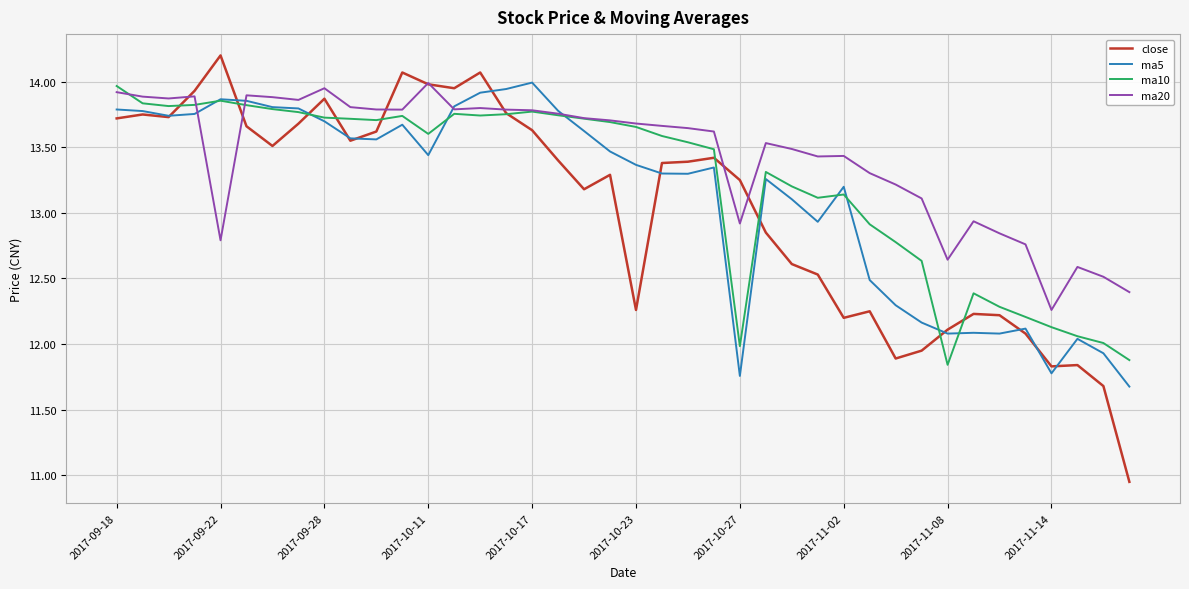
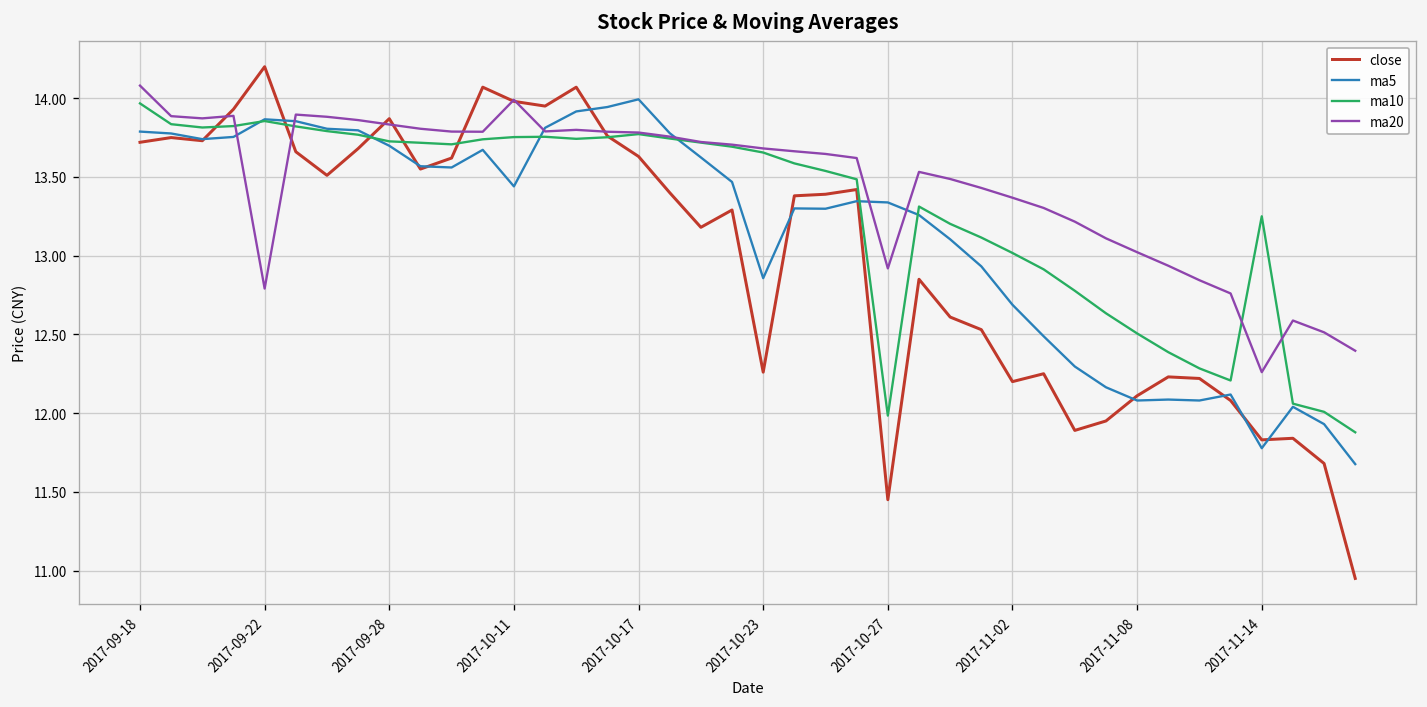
  {
    "close": {
      "2017-09-18": 13.72,
      "2017-09-22": 14.20,
      "2017-09-28": 13.87,
      "2017-10-17": 13.63,
      "2017-10-23": 12.26,
-     "2017-10-27": 13.25,
+     "2017-10-27": 11.45,
      "2017-11-02": 12.20,
      "2017-11-08": 12.11,
      "2017-11-14": 11.83
    },
    "ma5": {
      "2017-09-18": 13.79,
      "2017-09-28": 13.70,
      "2017-10-11": 13.44,
      "2017-10-17": 13.99,
-     "2017-10-23": 13.37,
-     "2017-10-27": 11.76,
-     "2017-11-02": 13.20,
+     "2017-10-23": 12.86,
+     "2017-10-27": 13.34,
+     "2017-11-02": 12.69,
      "2017-11-08": 12.08,
      "2017-11-14": 11.78
    },
    "ma10": {
      "2017-09-18": 13.97,
      "2017-09-28": 13.73,
-     "2017-10-11": 13.60,
+     "2017-10-11": 13.75,
      "2017-10-23": 13.66,
      "2017-10-27": 11.98,
-     "2017-11-02": 13.14,
-     "2017-11-08": 11.84,
-     "2017-11-14": 12.13
+     "2017-11-02": 13.02,
+     "2017-11-08": 12.51,
+     "2017-11-14": 13.25
    },
    "ma20": {
-     "2017-09-18": 13.92,
+     "2017-09-18": 14.08,
      "2017-09-22": 12.79,
-     "2017-09-28": 13.95,
+     "2017-09-28": 13.83,
      "2017-10-23": 13.68,
      "2017-10-27": 12.92,
-     "2017-11-02": 13.43,
-     "2017-11-08": 12.64,
+     "2017-11-02": 13.37,
+     "2017-11-08": 13.02,
      "2017-11-14": 12.26
    }
  }
